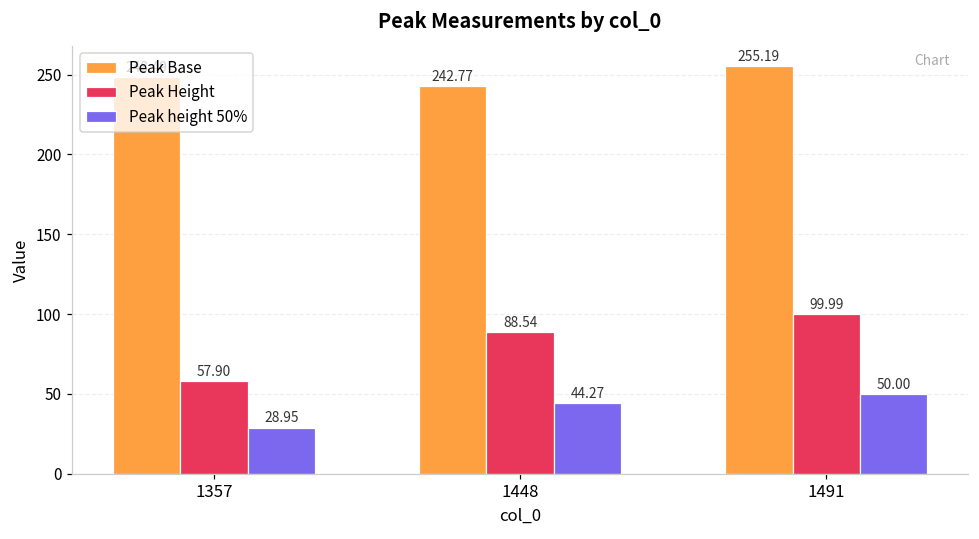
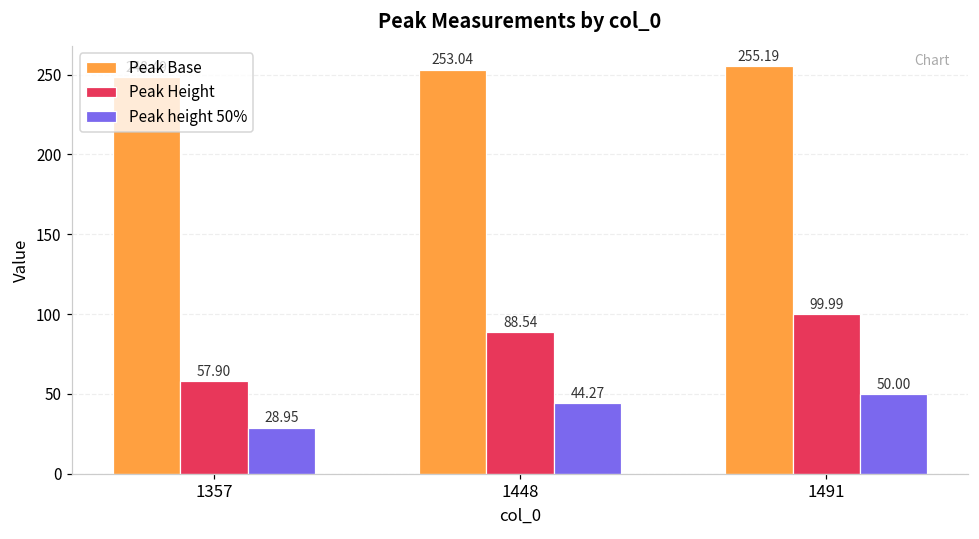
  {
    "Peak Base": {
-     "1448": 242.77,
+     "1448": 253.04,
      "1491": 255.19
    },
    "Peak Height": {
      "1357": 57.90,
      "1448": 88.54,
      "1491": 99.99
    },
    "Peak height 50%": {
      "1357": 28.95,
      "1448": 44.27,
      "1491": 50.00
    }
  }
